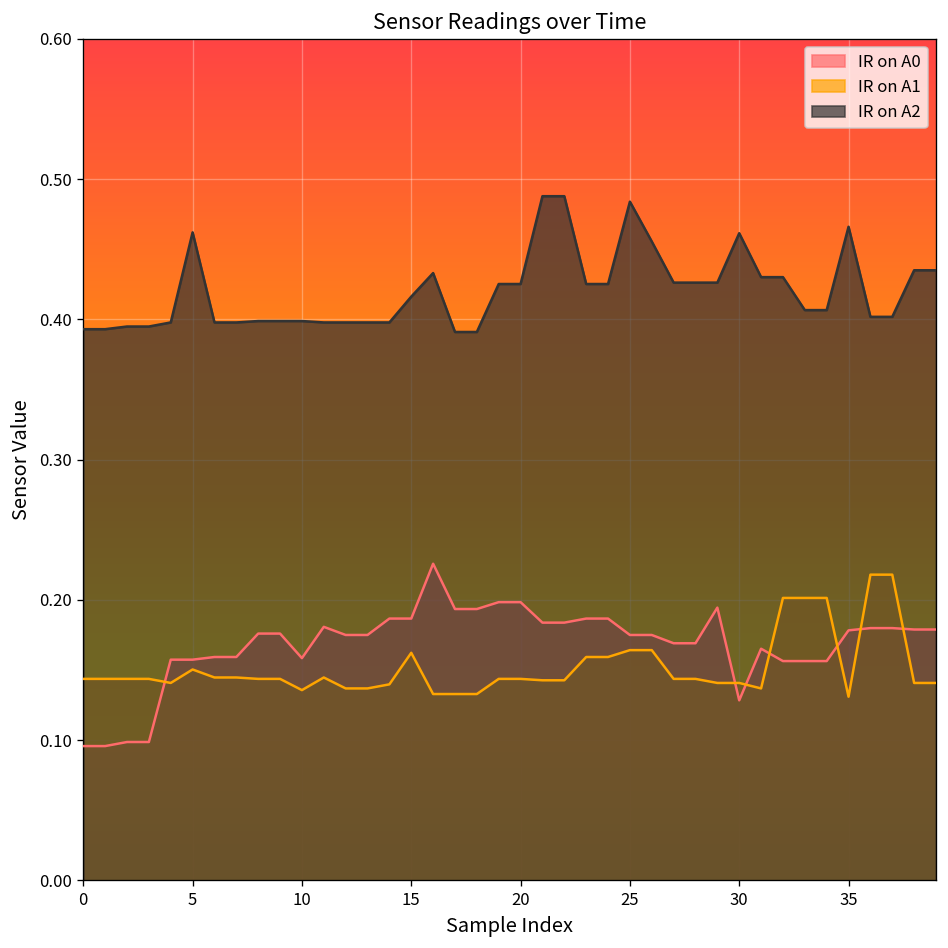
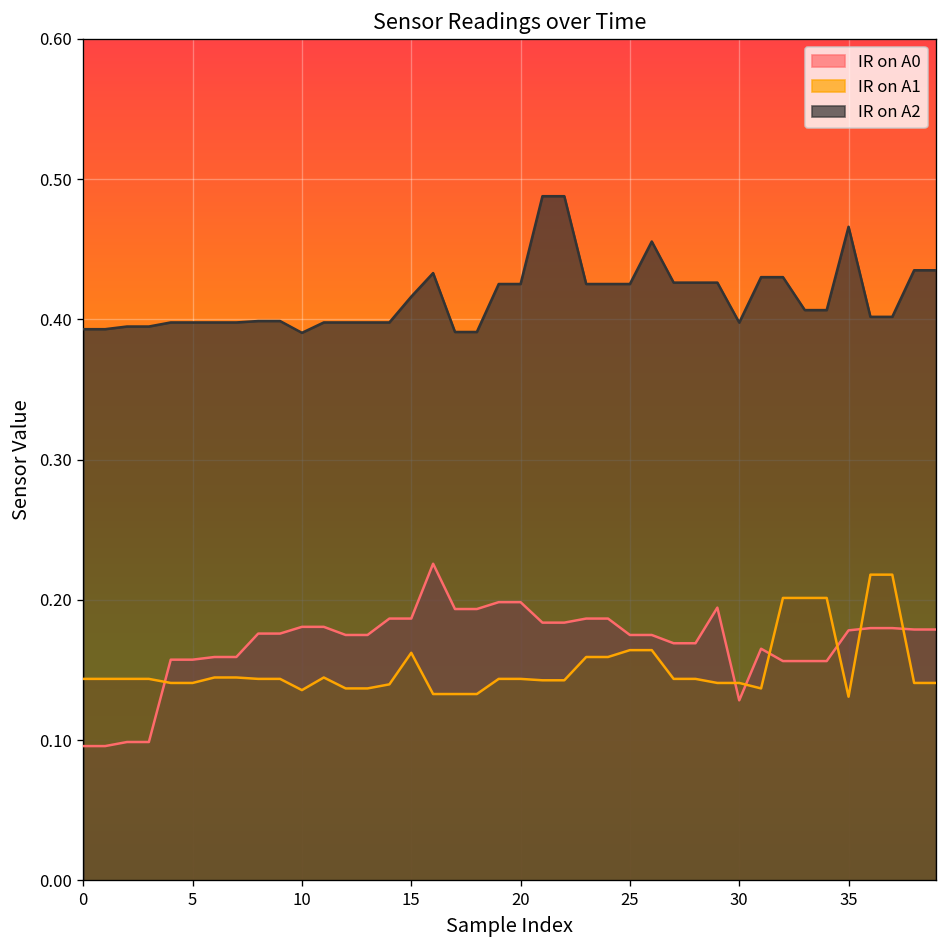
  {
    "IR on A0": {
      "0": 0.096,
      "5": 0.157,
-     "10": 0.159,
+     "10": 0.181,
      "15": 0.187,
      "20": 0.198,
      "25": 0.175,
      "30": 0.128,
      "35": 0.178
    },
    "IR on A1": {
      "0": 0.144,
-     "5": 0.150,
+     "5": 0.141,
      "10": 0.136,
      "15": 0.162,
      "20": 0.144,
      "25": 0.164,
      "30": 0.141,
      "35": 0.131
    },
    "IR on A2": {
      "0": 0.393,
-     "5": 0.462,
-     "10": 0.399,
+     "5": 0.398,
+     "10": 0.390,
      "15": 0.416,
      "20": 0.425,
-     "25": 0.484,
-     "30": 0.461,
+     "25": 0.425,
+     "30": 0.398,
      "35": 0.466
    }
  }
